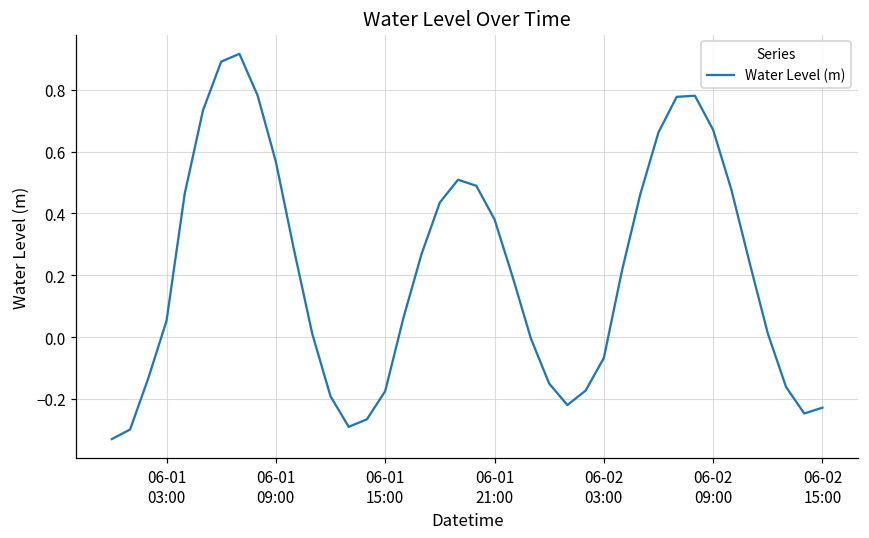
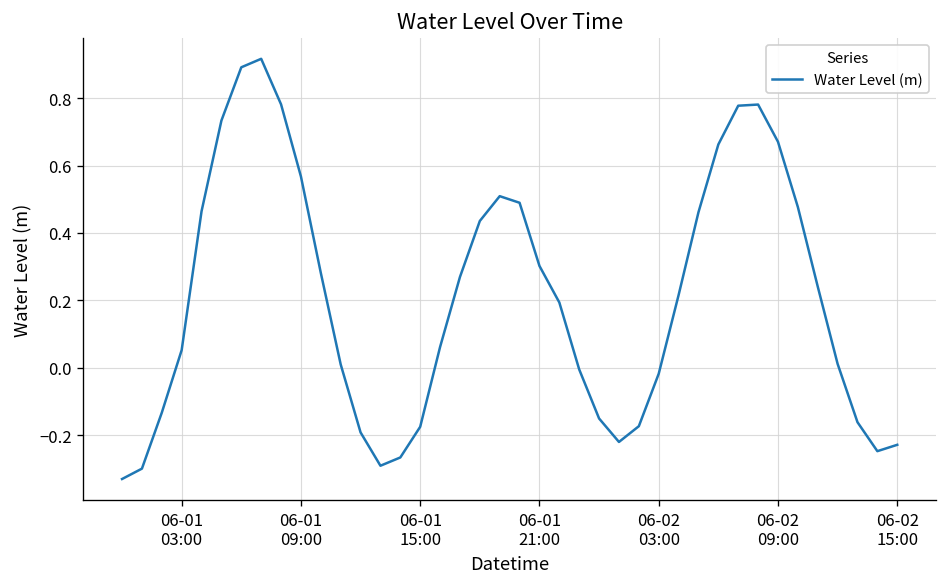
  {
    "06-01 03:00": 0.05,
    "06-01 09:00": 0.57,
    "06-01 15:00": -0.18,
-   "06-01 21:00": 0.38,
-   "06-02 03:00": -0.07,
+   "06-01 21:00": 0.30,
+   "06-02 03:00": -0.02,
    "06-02 09:00": 0.67,
    "06-02 15:00": -0.23
  }
